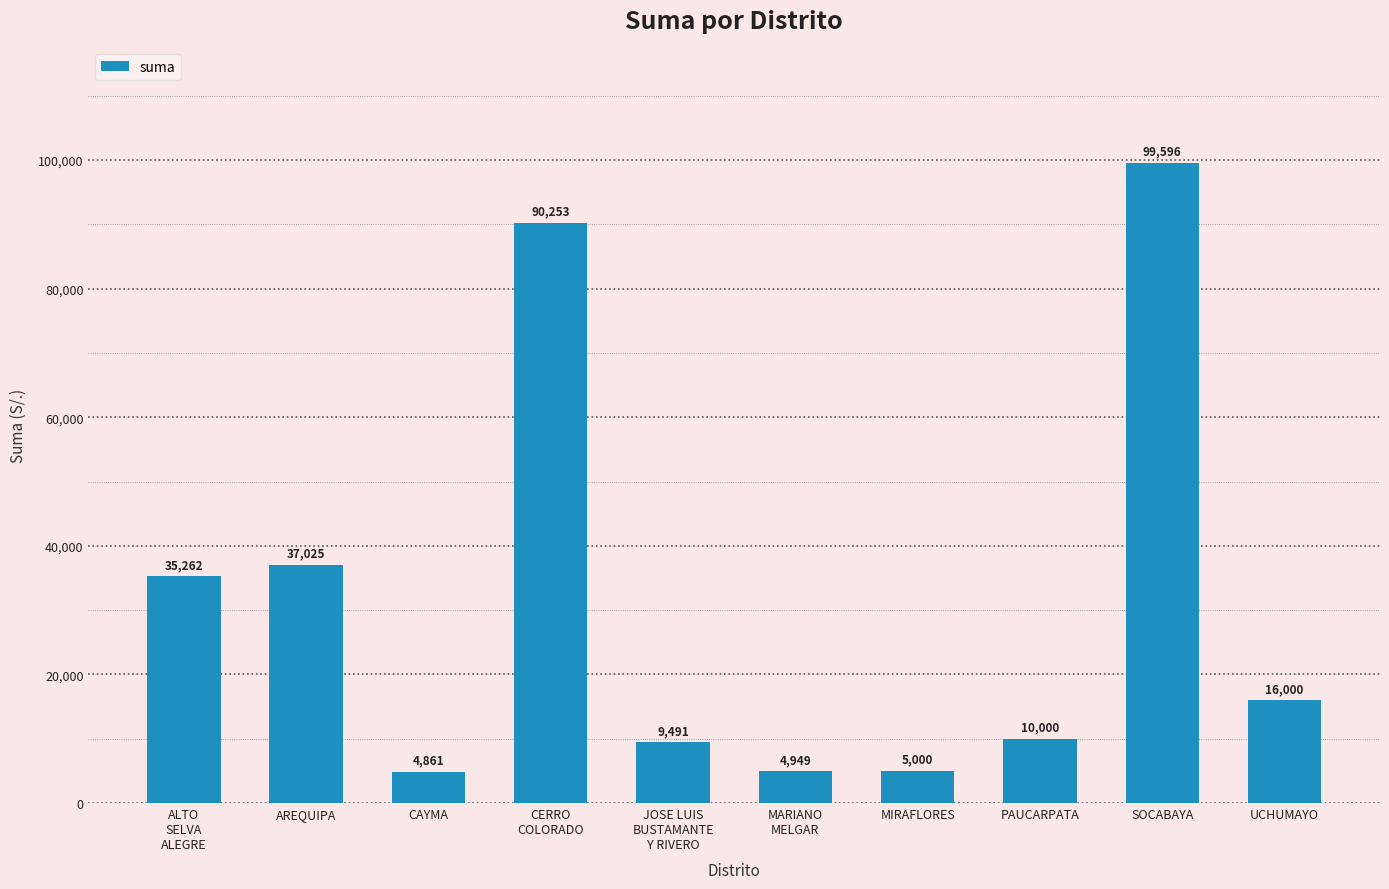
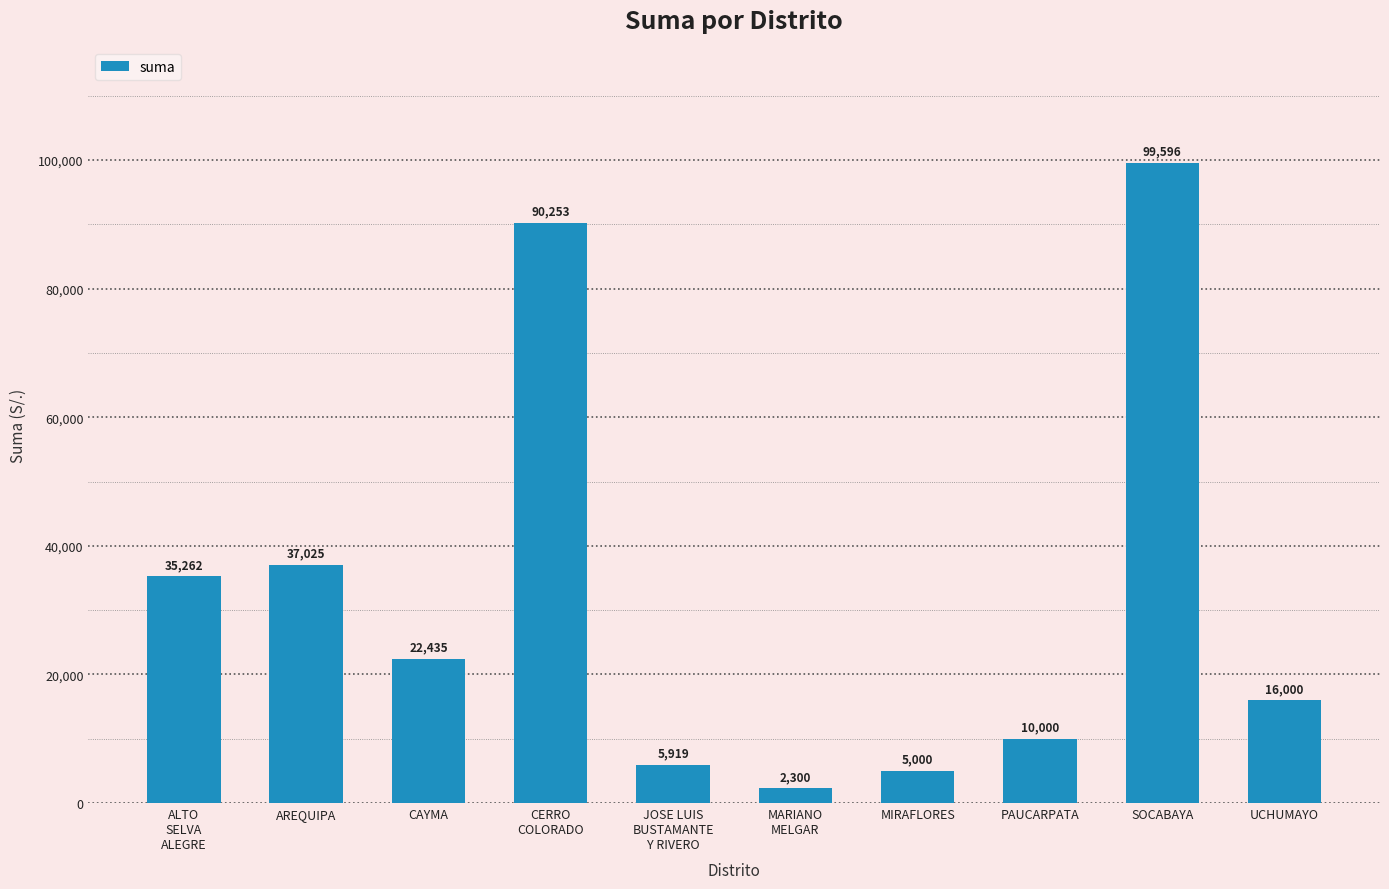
  {
    "ALTO SELVA ALEGRE": "35,262",
    "AREQUIPA": "37,025",
-   "CAYMA": "4,861",
+   "CAYMA": "22,435",
    "CERRO COLORADO": "90,253",
-   "JOSE LUIS BUSTAMANTE Y RIVERO": "9,491",
-   "MARIANO MELGAR": "4,949",
+   "JOSE LUIS BUSTAMANTE Y RIVERO": "5,919",
+   "MARIANO MELGAR": "2,300",
    "MIRAFLORES": "5,000",
    "PAUCARPATA": "10,000",
    "SOCABAYA": "99,596",
    "UCHUMAYO": "16,000"
  }
